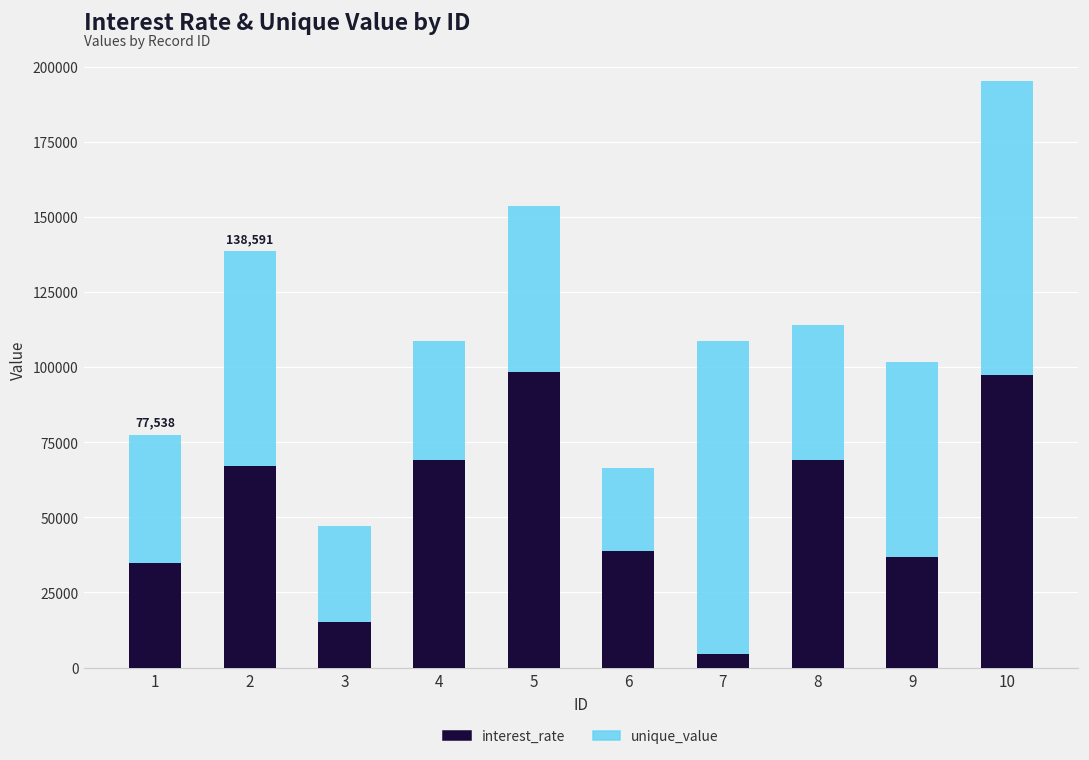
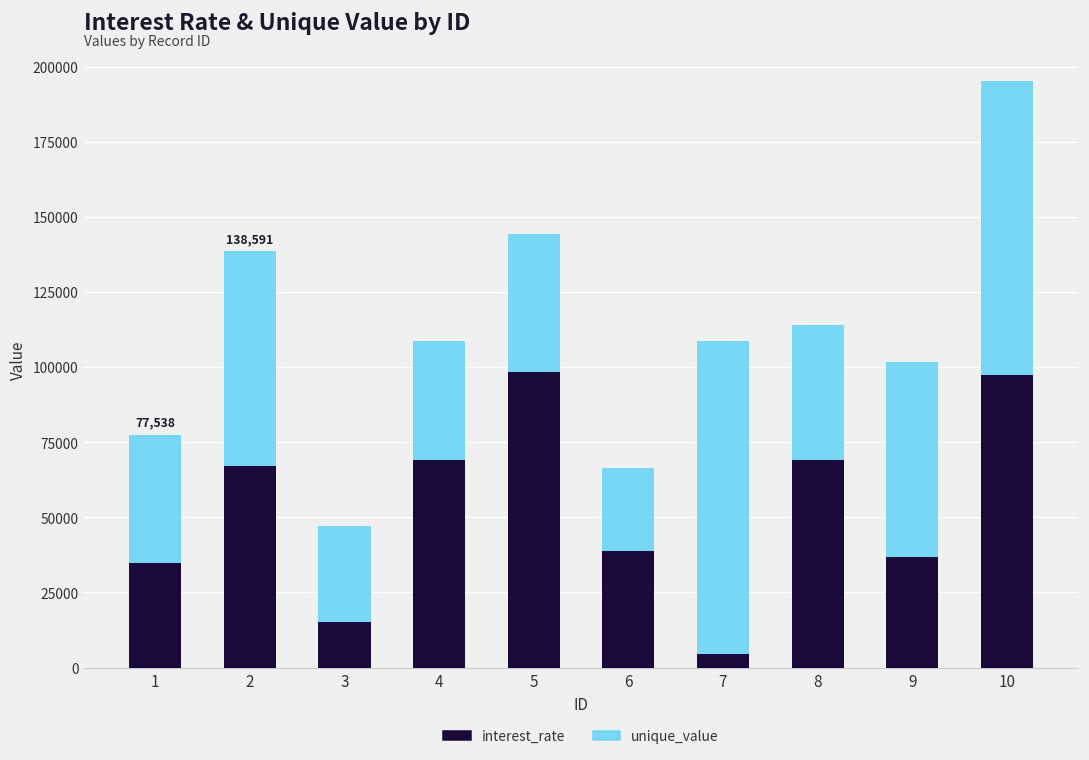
  {
    "interest_rate": {
      "1": 35000,
      "2": 67000,
      "3": 15000,
      "4": 69000,
      "5": 98000,
      "6": 39000,
      "7": 5000,
      "8": 69000,
      "9": 37000,
      "10": 97000
    },
    "unique_value": {
      "3": 32000,
      "4": 40000,
-     "5": 56000,
+     "5": 46000,
      "6": 28000,
      "7": 104000,
      "8": 45000,
      "9": 65000,
      "10": 98000
    }
  }
